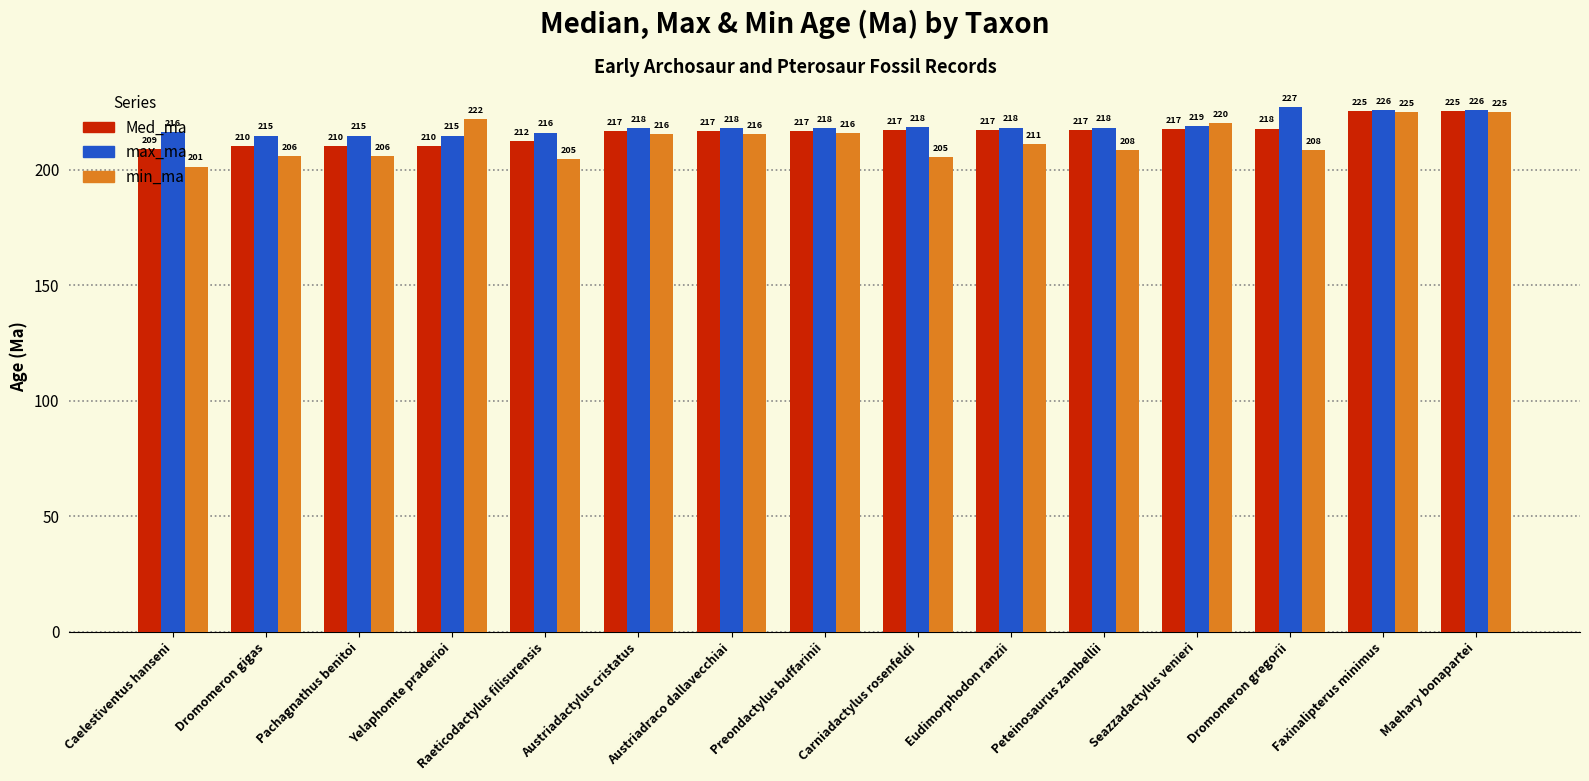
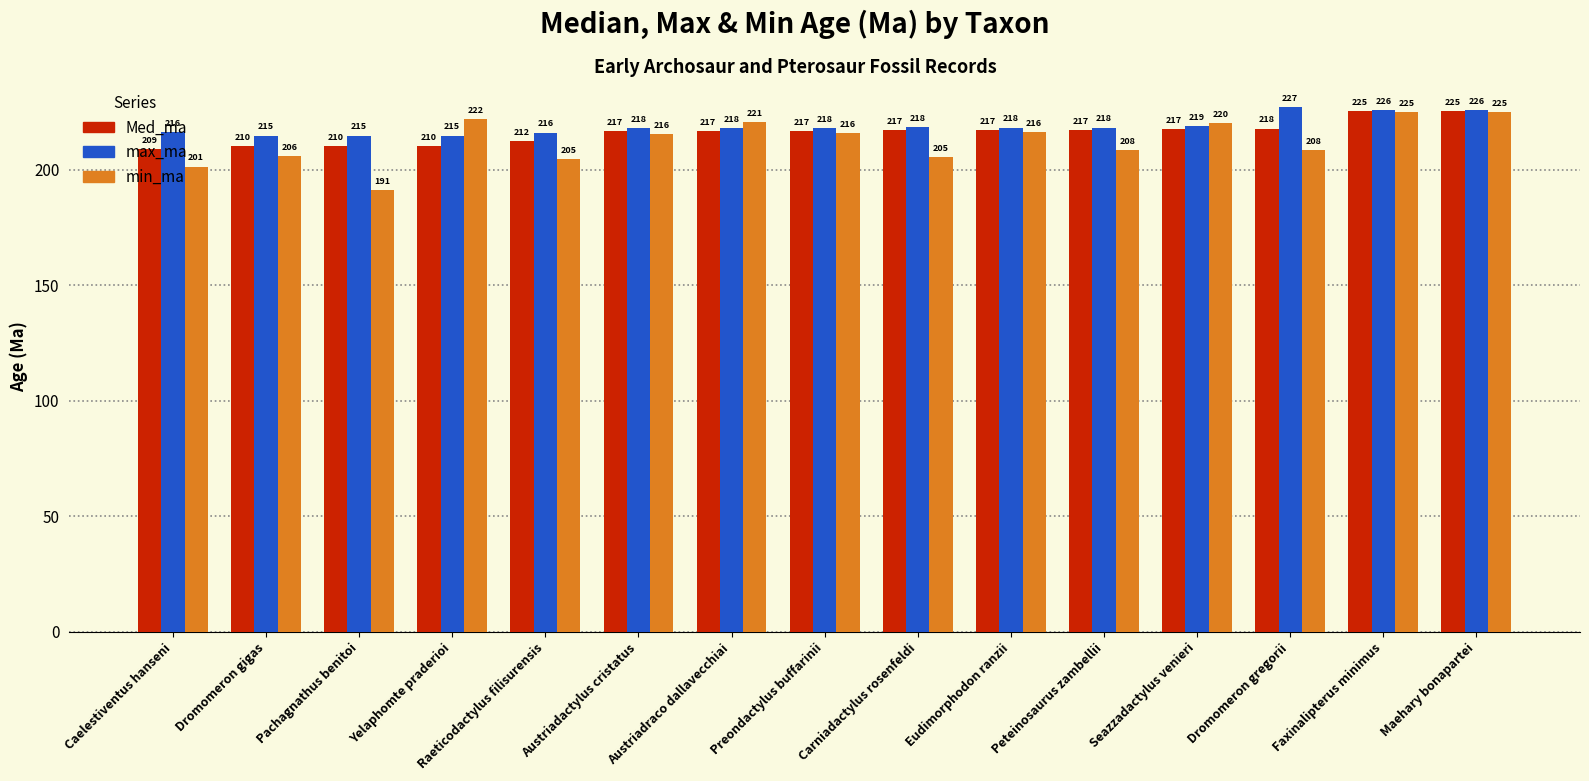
  {
    "Med_ma": {
      "Caelestiventus hanseni": 209,
      "Dromomeron gigas": 210,
      "Pachagnathus benitoi": 210,
      "Yelaphomte praderioi": 210,
      "Raeticodactylus filisurensis": 212,
      "Austriadactylus cristatus": 217,
      "Austriadraco dallavecchiai": 217,
      "Preondactylus buffarinii": 217,
      "Carniadactylus rosenfeldi": 217,
      "Eudimorphodon ranzii": 217,
      "Peteinosaurus zambellii": 217,
      "Seazzadactylus venieri": 217,
      "Dromomeron gregorii": 218,
      "Faxinalipterus minimus": 225,
      "Maehary bonapartei": 225
    },
    "max_ma": {
      "Caelestiventus hanseni": 216,
      "Dromomeron gigas": 215,
      "Pachagnathus benitoi": 215,
      "Yelaphomte praderioi": 215,
      "Raeticodactylus filisurensis": 216,
      "Austriadactylus cristatus": 218,
      "Austriadraco dallavecchiai": 218,
      "Preondactylus buffarinii": 218,
      "Carniadactylus rosenfeldi": 218,
      "Eudimorphodon ranzii": 218,
      "Peteinosaurus zambellii": 218,
      "Seazzadactylus venieri": 219,
      "Dromomeron gregorii": 227,
      "Faxinalipterus minimus": 226,
      "Maehary bonapartei": 226
    },
    "min_ma": {
      "Caelestiventus hanseni": 201,
      "Dromomeron gigas": 206,
-     "Pachagnathus benitoi": 206,
+     "Pachagnathus benitoi": 191,
      "Yelaphomte praderioi": 222,
      "Raeticodactylus filisurensis": 205,
      "Austriadactylus cristatus": 216,
-     "Austriadraco dallavecchiai": 216,
+     "Austriadraco dallavecchiai": 221,
      "Preondactylus buffarinii": 216,
      "Carniadactylus rosenfeldi": 205,
-     "Eudimorphodon ranzii": 211,
+     "Eudimorphodon ranzii": 216,
      "Peteinosaurus zambellii": 208,
      "Seazzadactylus venieri": 220,
      "Dromomeron gregorii": 208,
      "Faxinalipterus minimus": 225,
      "Maehary bonapartei": 225
    }
  }
